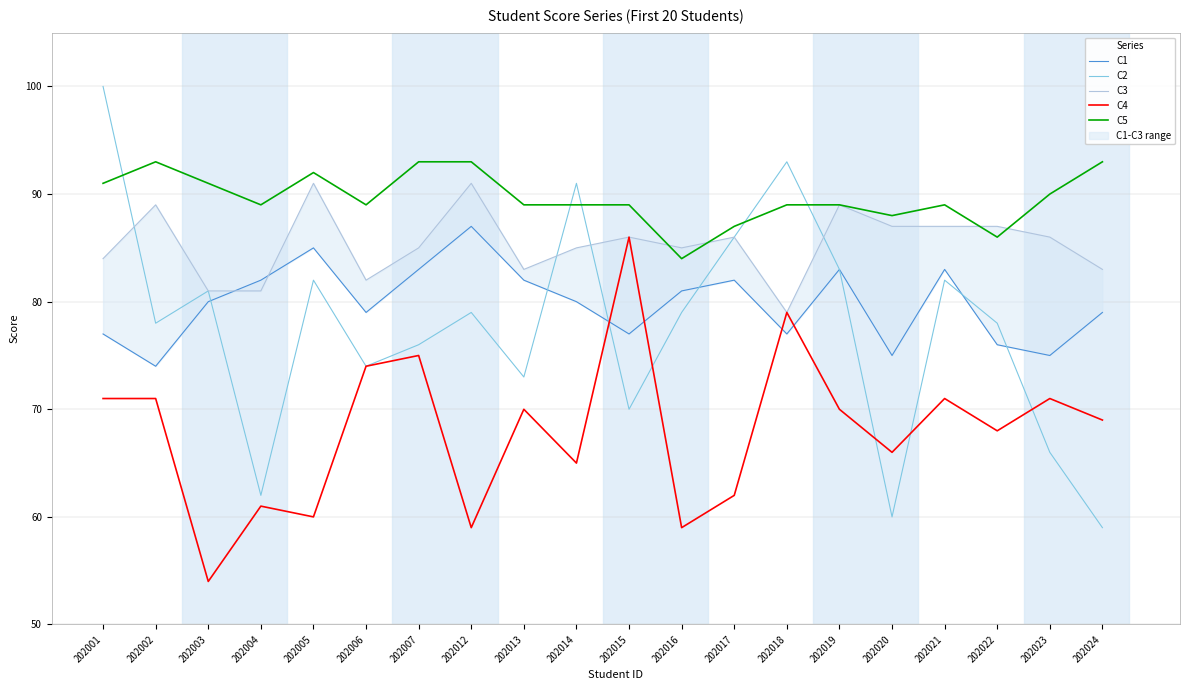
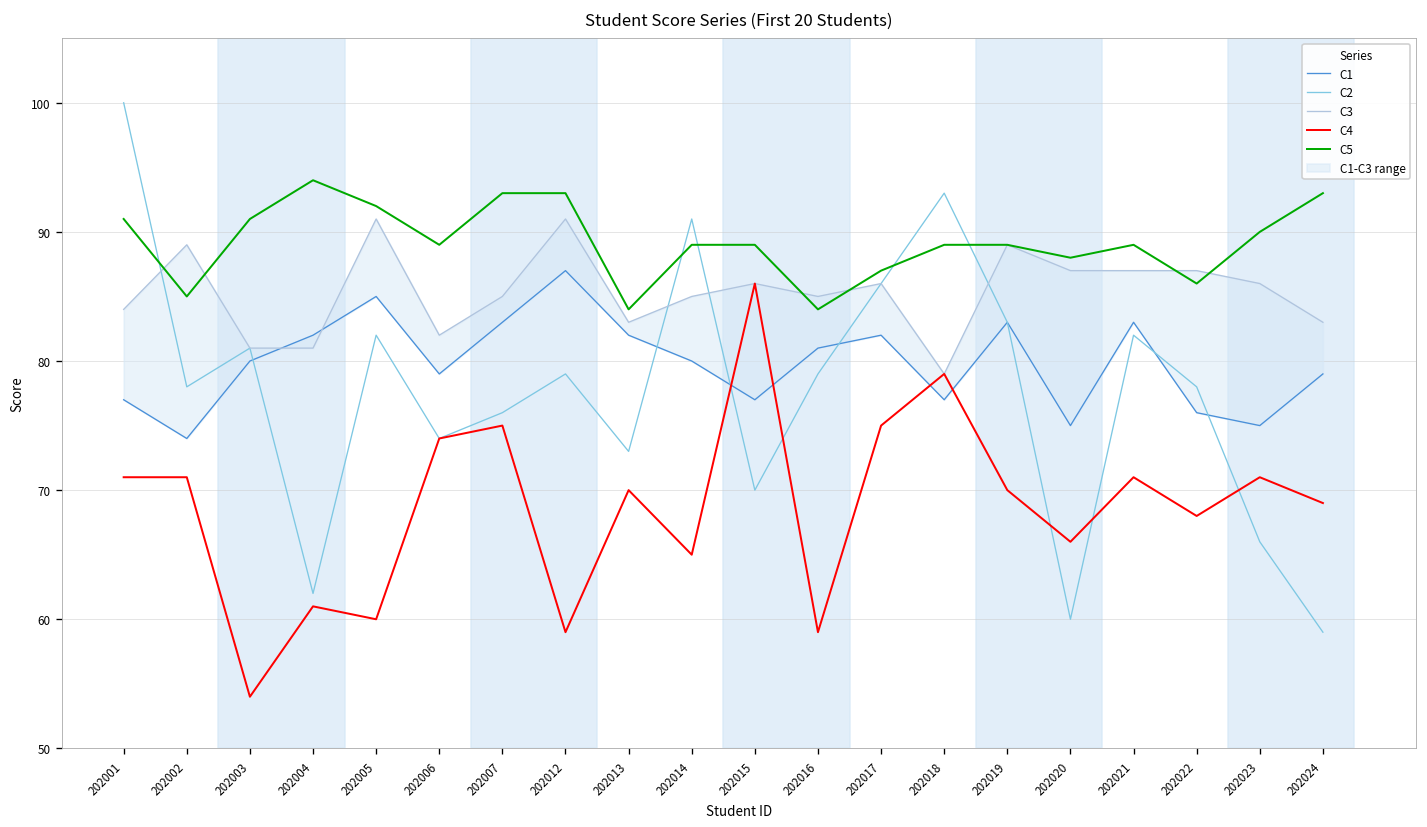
  {
    "C1": {
      "202001": 77,
      "202002": 74,
      "202003": 80,
      "202005": 85,
      "202006": 79,
      "202007": 83,
      "202012": 87,
      "202013": 82,
      "202014": 80,
      "202015": 77,
      "202016": 81,
      "202017": 82,
      "202018": 77,
      "202020": 75,
      "202021": 83,
      "202022": 76,
      "202023": 75,
      "202024": 79
    },
    "C4": {
      "202001": 71,
      "202002": 71,
      "202003": 54,
      "202004": 61,
      "202005": 60,
      "202007": 75,
      "202012": 59,
      "202013": 70,
      "202014": 65,
      "202016": 59,
-     "202017": 62,
+     "202017": 75,
      "202019": 70,
      "202020": 66,
      "202021": 71,
      "202022": 68,
      "202023": 71,
      "202024": 69
    },
    "C5": {
      "202001": 91,
-     "202002": 93,
+     "202002": 85,
      "202003": 91,
-     "202004": 89,
+     "202004": 94,
      "202005": 92,
      "202006": 89,
      "202007": 93,
      "202012": 93,
-     "202013": 89,
+     "202013": 84,
      "202014": 89,
      "202015": 89,
      "202016": 84,
      "202017": 87,
      "202018": 89,
      "202020": 88,
      "202021": 89,
      "202022": 86,
      "202023": 90,
      "202024": 93
    }
  }
